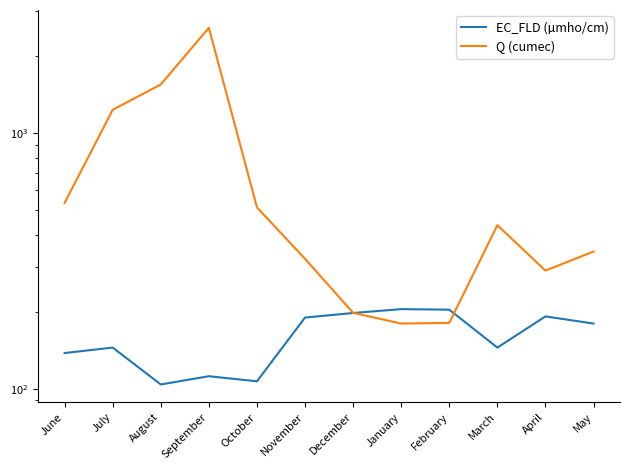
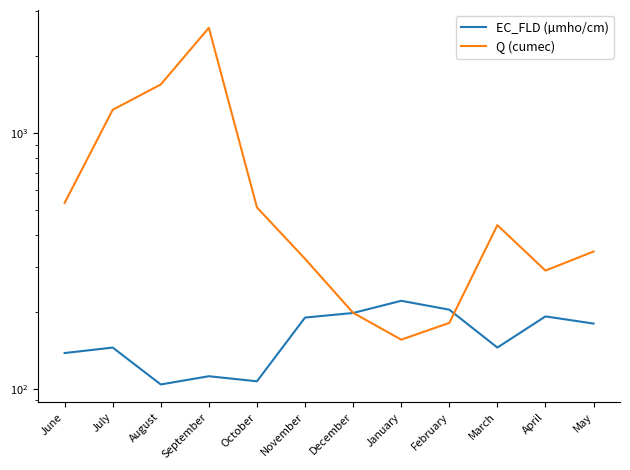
  {
    "EC_FLD (µmho/cm)": {
      "June": 140,
      "July": 150,
      "August": 104,
      "September": 110,
      "October": 107,
      "November": 190,
-     "January": 210,
+     "January": 220,
      "February": 200,
      "March": 150,
      "April": 190,
      "May": 180
    },
    "Q (cumec)": {
      "June": 530,
      "July": 1200,
      "August": 1600,
      "September": 2600,
      "October": 510,
      "November": 320,
-     "January": 180,
+     "January": 160,
      "February": 180,
      "March": 440,
      "April": 290,
      "May": 340
    }
  }
